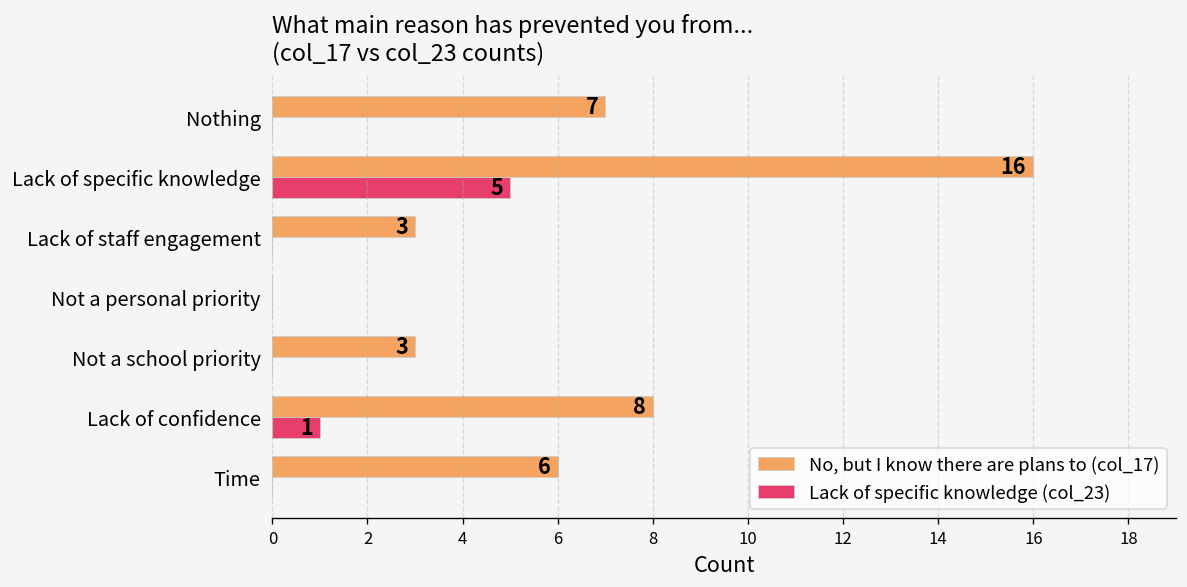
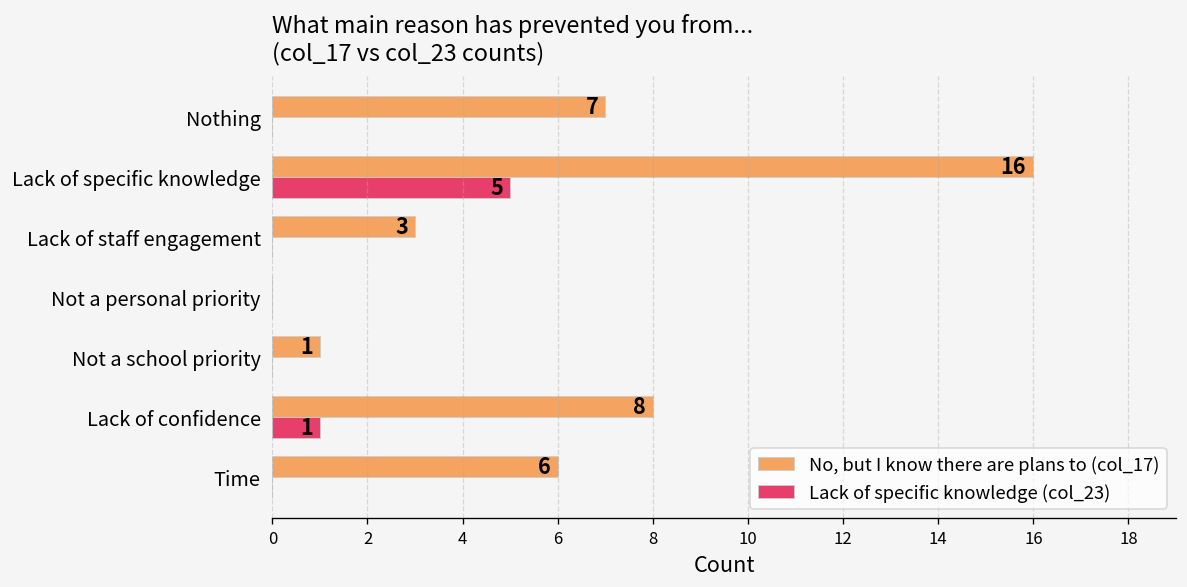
  {
    "No, but I know there are plans to (col_17)": {
      "Nothing": 7,
      "Lack of specific knowledge": 16,
      "Lack of staff engagement": 3,
-     "Not a school priority": 3,
+     "Not a school priority": 1,
      "Lack of confidence": 8,
      "Time": 6
    },
    "Lack of specific knowledge (col_23)": {
      "Lack of specific knowledge": 5,
      "Lack of confidence": 1
    }
  }
